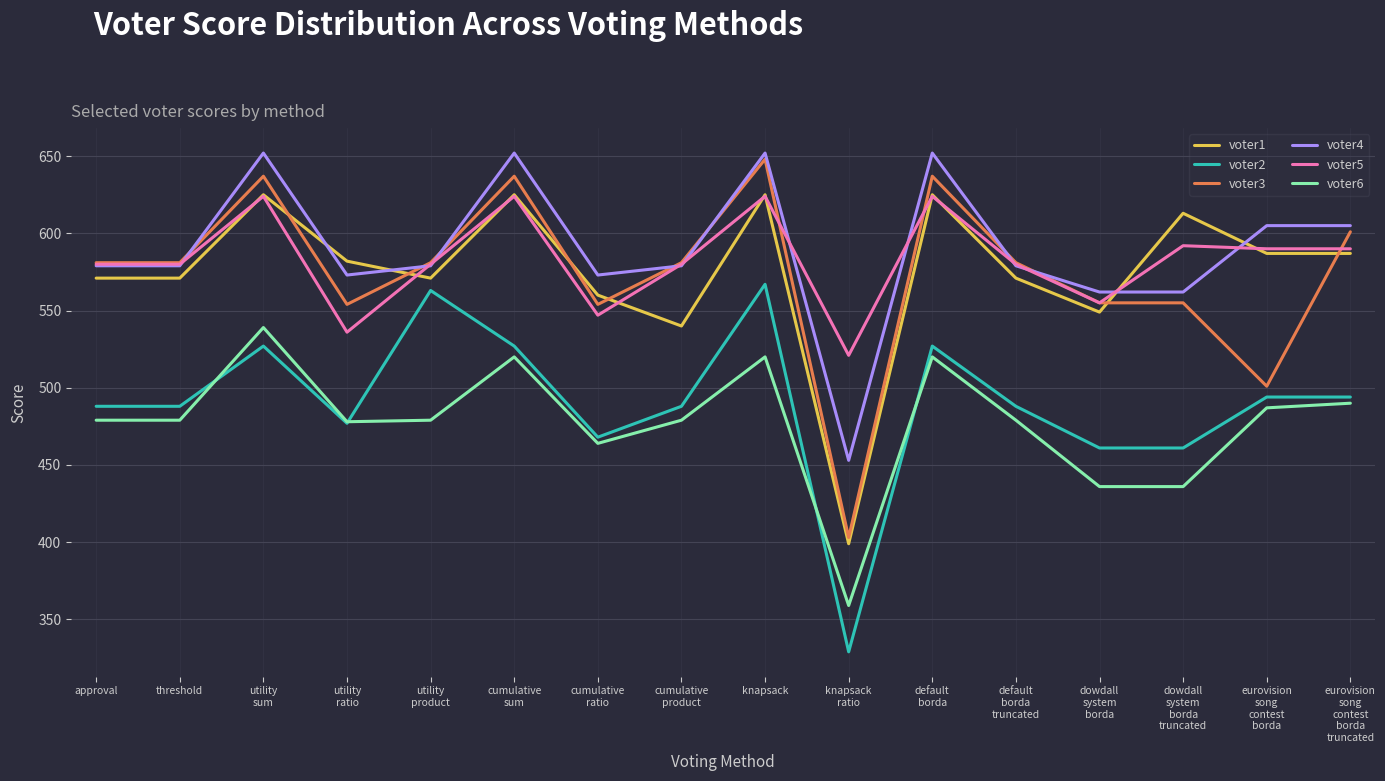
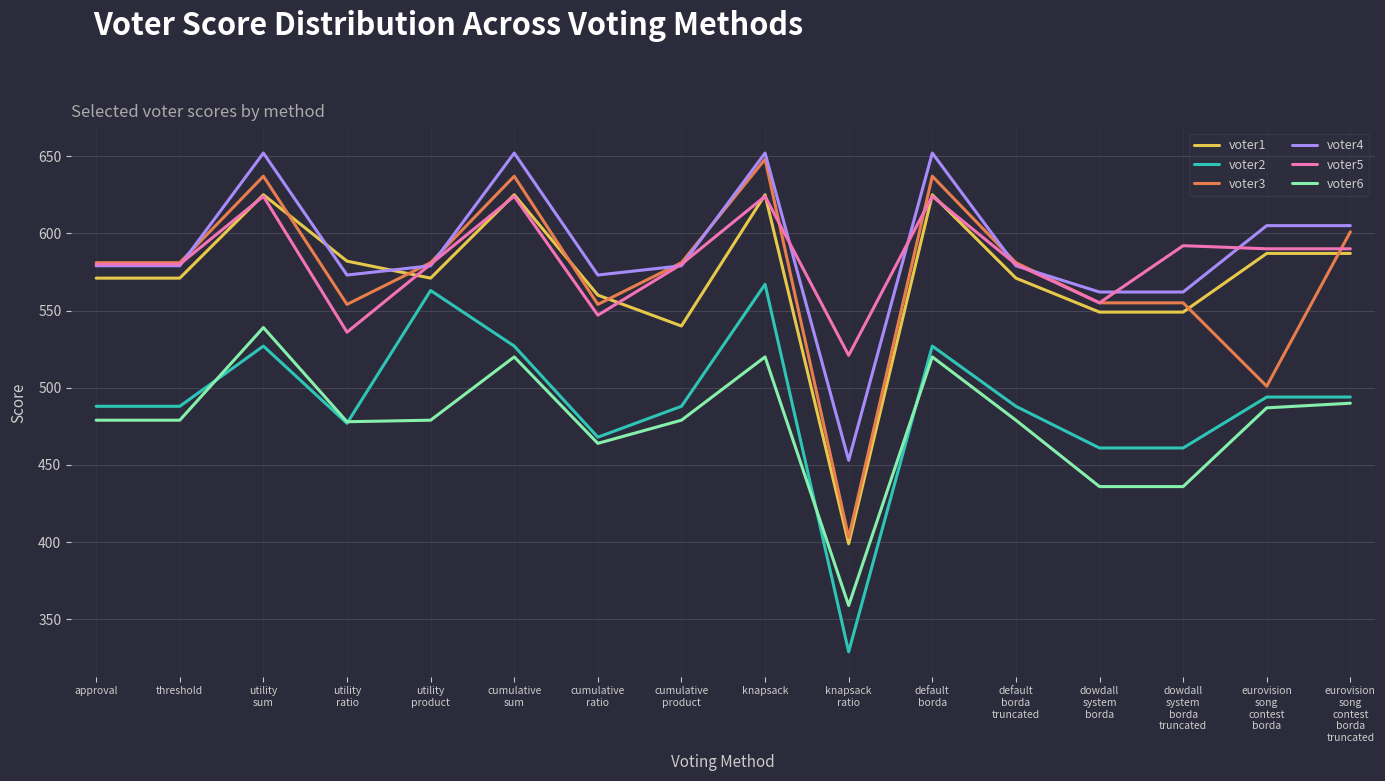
  {
    "voter1": {
      "approval": 571,
      "threshold": 571,
      "utility ratio": 582,
      "utility product": 571,
      "cumulative ratio": 560,
      "cumulative product": 540,
      "knapsack ratio": 399,
      "default borda truncated": 571,
      "dowdall system borda": 549,
-     "dowdall system borda truncated": 613,
+     "dowdall system borda truncated": 549,
      "eurovision song contest borda": 587,
      "eurovision song contest borda truncated": 587
    },
    "voter2": {
      "approval": 488,
      "threshold": 488,
      "utility sum": 527,
      "utility product": 563,
      "cumulative sum": 527,
      "cumulative ratio": 468,
      "cumulative product": 488,
      "knapsack": 567,
      "knapsack ratio": 329,
      "default borda": 527,
      "default borda truncated": 488,
      "dowdall system borda": 461,
      "dowdall system borda truncated": 461,
      "eurovision song contest borda": 494,
      "eurovision song contest borda truncated": 494
    },
    "voter3": {
      "utility sum": 637,
      "utility ratio": 554,
      "cumulative sum": 637,
      "cumulative ratio": 554,
      "knapsack": 648,
      "knapsack ratio": 403,
      "default borda": 637,
      "dowdall system borda truncated": 555,
      "eurovision song contest borda": 501,
      "eurovision song contest borda truncated": 601
    },
    "voter4": {
      "utility sum": 652,
      "utility ratio": 573,
      "cumulative sum": 652,
      "cumulative ratio": 573,
      "knapsack": 652,
      "knapsack ratio": 453,
      "default borda": 652,
      "dowdall system borda": 562,
      "dowdall system borda truncated": 562,
      "eurovision song contest borda": 605,
      "eurovision song contest borda truncated": 605
    },
    "voter5": {
      "utility ratio": 536,
      "cumulative ratio": 547,
      "knapsack ratio": 521,
      "dowdall system borda truncated": 592,
      "eurovision song contest borda": 590,
      "eurovision song contest borda truncated": 590
    },
    "voter6": {
      "approval": 479,
      "threshold": 479,
      "utility sum": 539,
      "utility product": 479,
      "cumulative sum": 520,
      "cumulative ratio": 464,
      "cumulative product": 479,
      "knapsack": 520,
      "knapsack ratio": 359,
      "default borda": 520,
      "default borda truncated": 479,
      "dowdall system borda": 436,
      "dowdall system borda truncated": 436,
      "eurovision song contest borda": 487,
      "eurovision song contest borda truncated": 490
    }
  }
